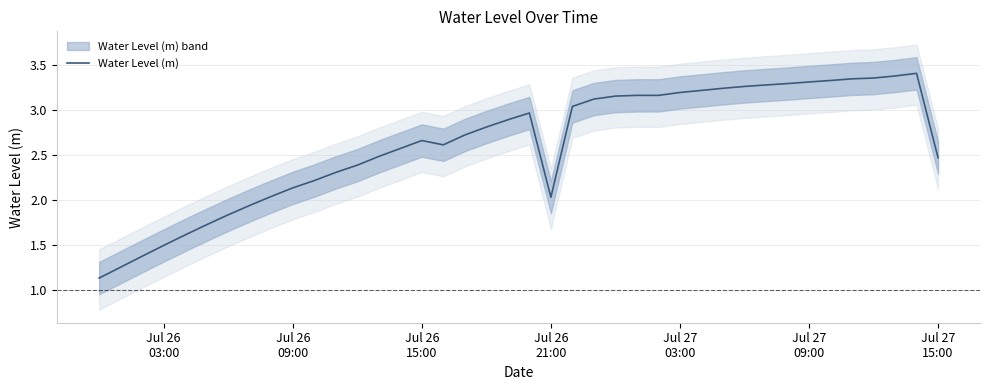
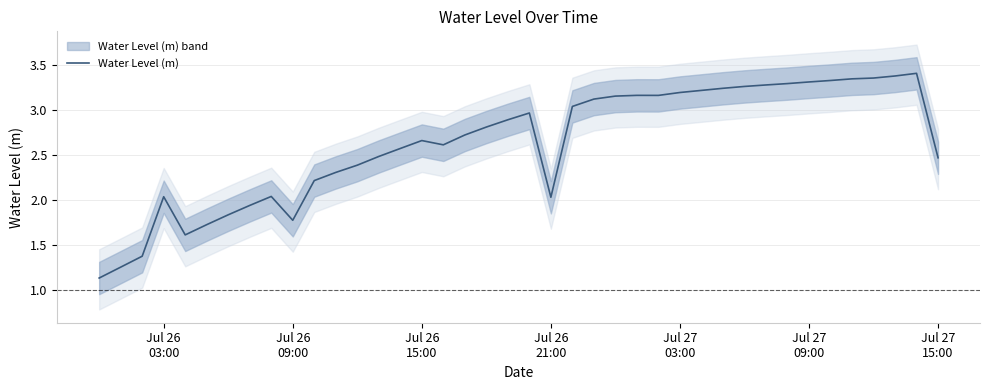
  {
    "Water Level (m)": {
-     "Jul 26 03:00": 1.5,
-     "Jul 26 09:00": 2.1,
+     "Jul 26 03:00": 2.0,
+     "Jul 26 09:00": 1.8,
      "Jul 26 15:00": 2.7,
      "Jul 26 21:00": 2.0,
      "Jul 27 03:00": 3.2,
      "Jul 27 09:00": 3.3,
      "Jul 27 15:00": 2.5
    }
  }
